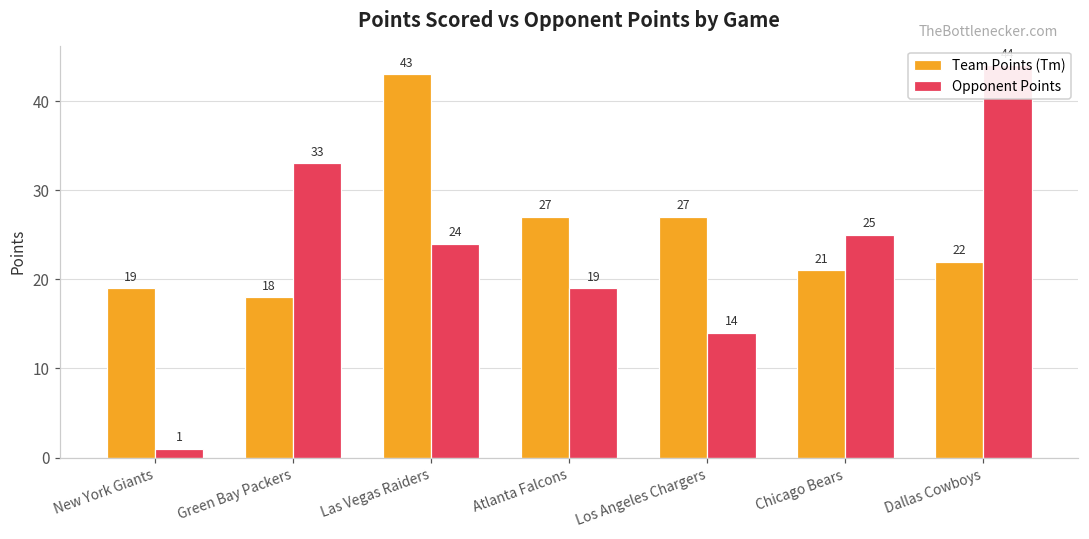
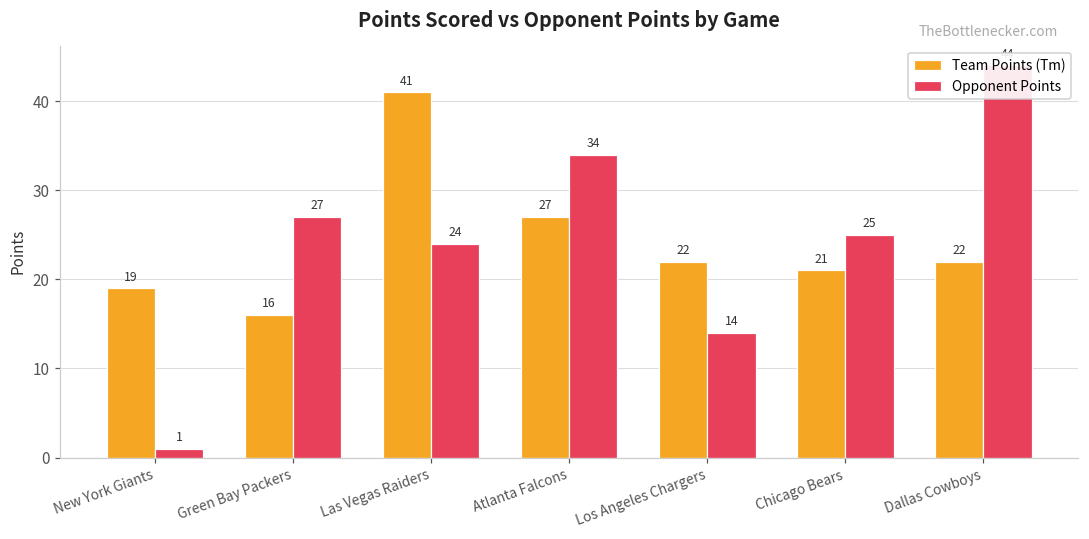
  {
    "Team Points (Tm)": {
      "New York Giants": 19,
-     "Green Bay Packers": 18,
-     "Las Vegas Raiders": 43,
+     "Green Bay Packers": 16,
+     "Las Vegas Raiders": 41,
      "Atlanta Falcons": 27,
-     "Los Angeles Chargers": 27,
+     "Los Angeles Chargers": 22,
      "Chicago Bears": 21,
      "Dallas Cowboys": 22
    },
    "Opponent Points": {
      "New York Giants": 1,
-     "Green Bay Packers": 33,
+     "Green Bay Packers": 27,
      "Las Vegas Raiders": 24,
-     "Atlanta Falcons": 19,
+     "Atlanta Falcons": 34,
      "Los Angeles Chargers": 14,
      "Chicago Bears": 25
    }
  }
